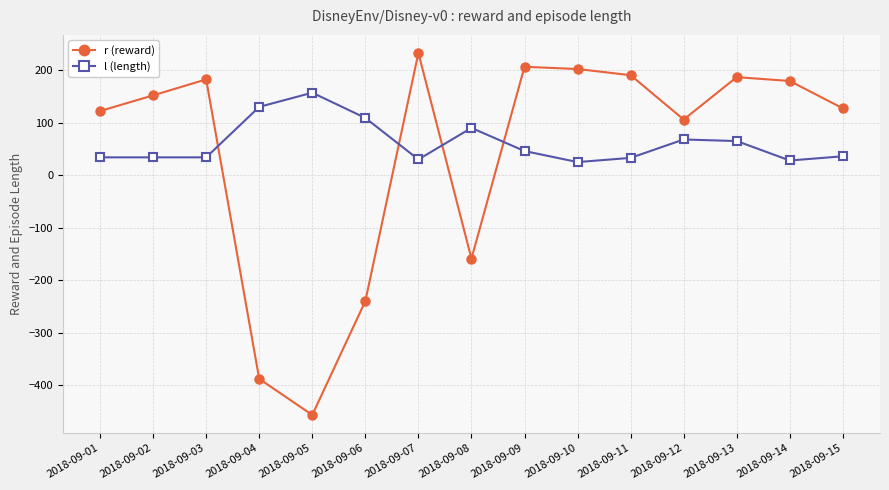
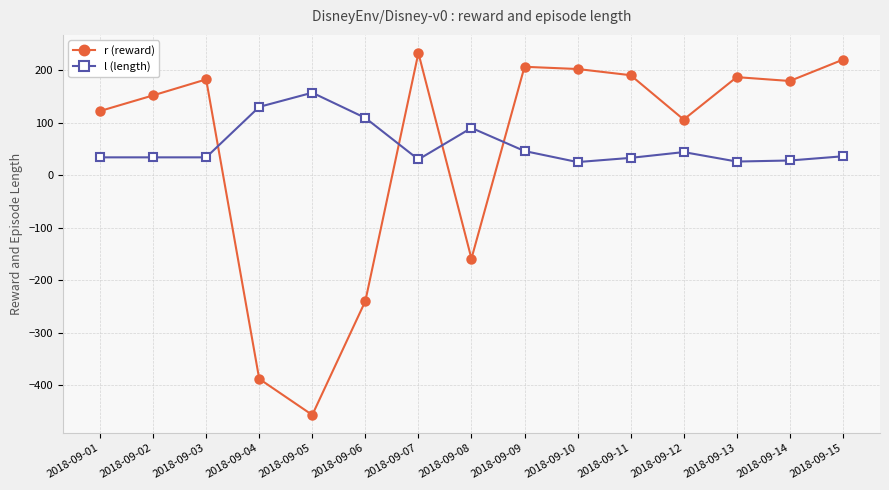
  {
    "r (reward)": {
      "2018-09-01": 120,
      "2018-09-02": 150,
      "2018-09-03": 180,
      "2018-09-04": -390,
      "2018-09-05": -460,
      "2018-09-06": -240,
      "2018-09-07": 230,
      "2018-09-08": -160,
      "2018-09-09": 210,
      "2018-09-10": 200,
      "2018-09-11": 190,
      "2018-09-12": 110,
      "2018-09-13": 190,
      "2018-09-14": 180,
-     "2018-09-15": 130
+     "2018-09-15": 220
    },
    "l (length)": {
      "2018-09-01": 30,
      "2018-09-02": 30,
      "2018-09-03": 30,
      "2018-09-04": 130,
      "2018-09-05": 160,
      "2018-09-06": 110,
      "2018-09-07": 30,
      "2018-09-08": 90,
      "2018-09-09": 50,
      "2018-09-10": 30,
      "2018-09-11": 30,
-     "2018-09-12": 70,
-     "2018-09-13": 70,
+     "2018-09-12": 40,
+     "2018-09-13": 30,
      "2018-09-14": 30,
      "2018-09-15": 40
    }
  }
